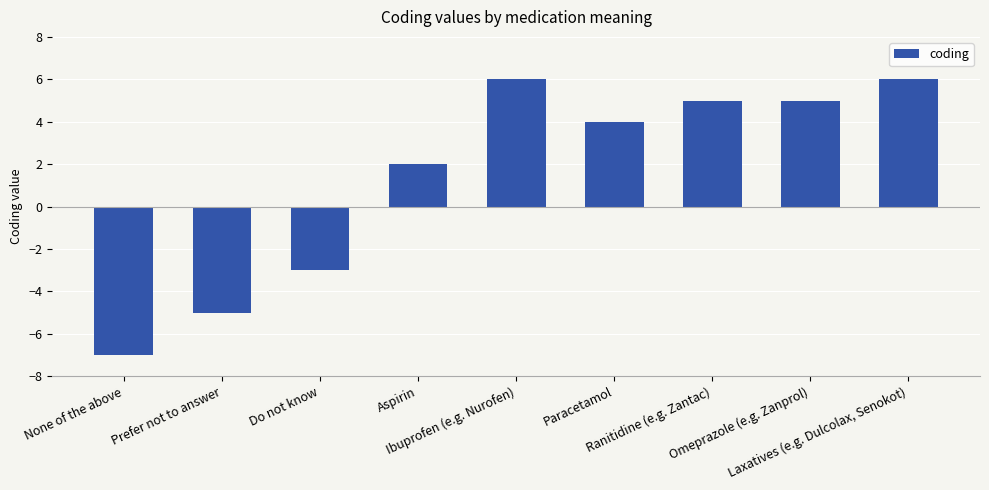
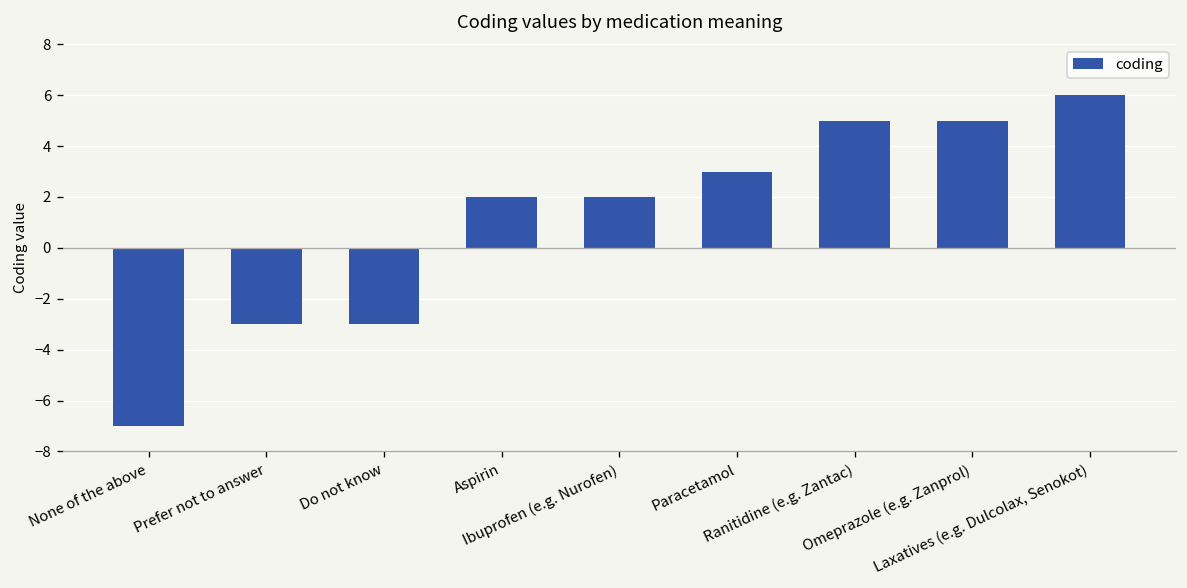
  {
    "None of the above": -7,
-   "Prefer not to answer": -5,
+   "Prefer not to answer": -3,
    "Do not know": -3,
    "Aspirin": 2,
-   "Ibuprofen (e.g. Nurofen)": 6,
-   "Paracetamol": 4,
+   "Ibuprofen (e.g. Nurofen)": 2,
+   "Paracetamol": 3,
    "Ranitidine (e.g. Zantac)": 5,
    "Omeprazole (e.g. Zanprol)": 5,
    "Laxatives (e.g. Dulcolax, Senokot)": 6
  }
